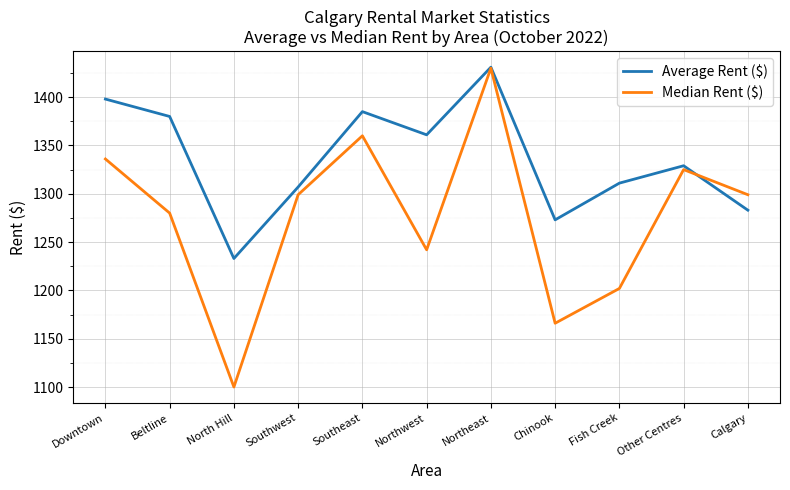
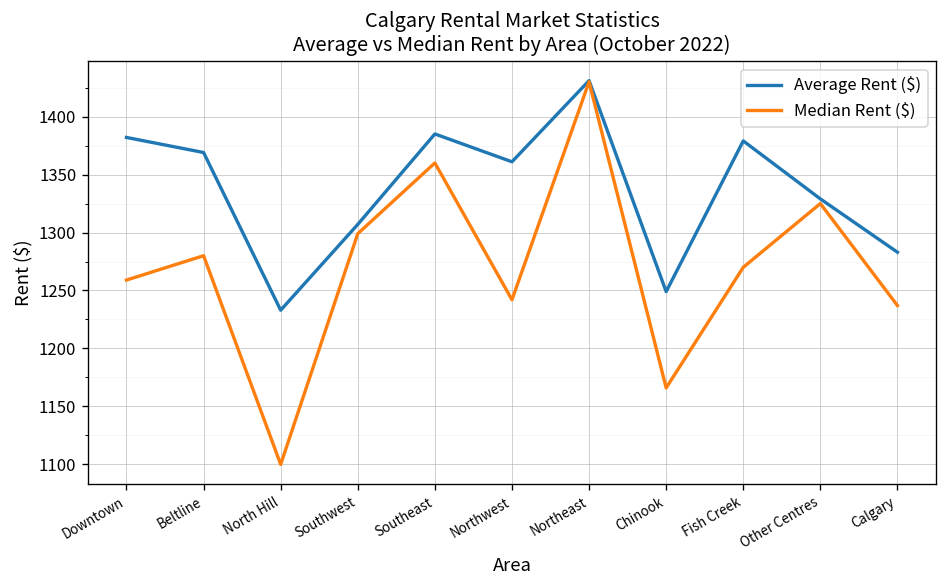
  {
    "Average Rent ($)": {
-     "Downtown": 1400,
-     "Beltline": 1380,
+     "Downtown": 1380,
+     "Beltline": 1370,
      "North Hill": 1230,
      "Southwest": 1310,
      "Southeast": 1390,
      "Northwest": 1360,
-     "Chinook": 1270,
-     "Fish Creek": 1310,
+     "Chinook": 1250,
+     "Fish Creek": 1380,
      "Other Centres": 1330,
      "Calgary": 1280
    },
    "Median Rent ($)": {
-     "Downtown": 1340,
+     "Downtown": 1260,
      "Beltline": 1280,
      "North Hill": 1100,
      "Southwest": 1300,
      "Southeast": 1360,
      "Northwest": 1240,
      "Chinook": 1170,
-     "Fish Creek": 1200,
+     "Fish Creek": 1270,
      "Other Centres": 1330,
-     "Calgary": 1300
+     "Calgary": 1240
    }
  }
